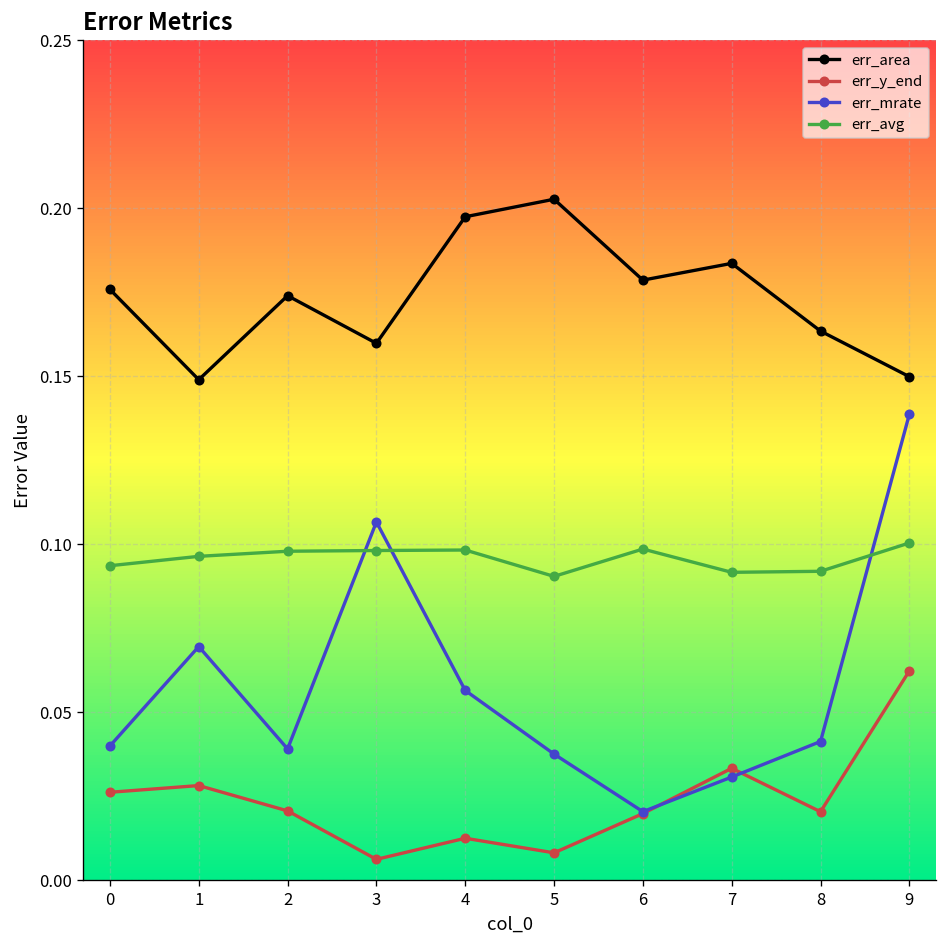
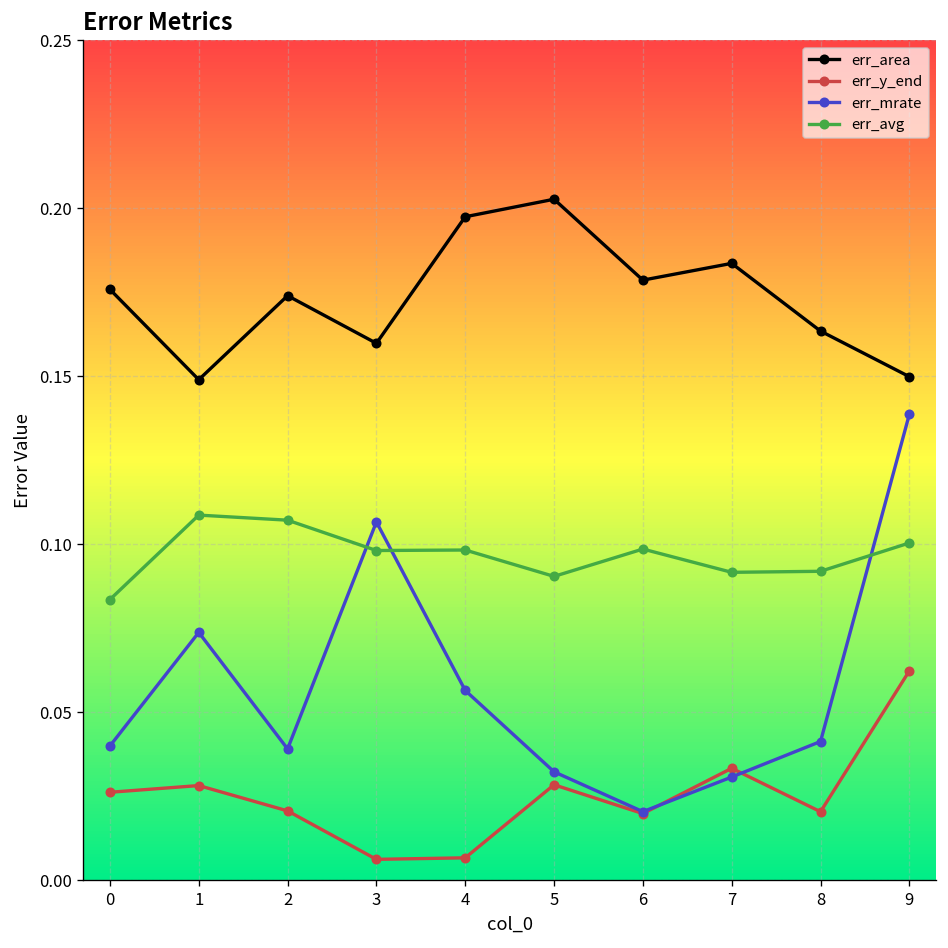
  {
    "err_area": {
      "0": 0.176,
      "1": 0.149,
      "2": 0.174,
      "3": 0.160,
      "4": 0.197,
      "5": 0.203,
      "6": 0.179,
      "7": 0.184,
      "8": 0.163,
      "9": 0.150
    },
    "err_y_end": {
      "0": 0.026,
      "1": 0.028,
      "2": 0.021,
      "3": 0.006,
-     "4": 0.013,
-     "5": 0.008,
+     "4": 0.007,
+     "5": 0.028,
      "7": 0.033,
      "8": 0.020,
      "9": 0.062
    },
    "err_mrate": {
      "0": 0.040,
-     "1": 0.070,
+     "1": 0.074,
      "2": 0.039,
      "3": 0.107,
      "4": 0.057,
-     "5": 0.038,
+     "5": 0.032,
      "7": 0.031,
      "8": 0.041,
      "9": 0.139
    },
    "err_avg": {
-     "0": 0.094,
-     "1": 0.096,
-     "2": 0.098,
+     "0": 0.084,
+     "1": 0.109,
+     "2": 0.107,
      "3": 0.098,
      "4": 0.098,
      "5": 0.090,
      "6": 0.099,
      "7": 0.092,
      "8": 0.092,
      "9": 0.100
    }
  }
